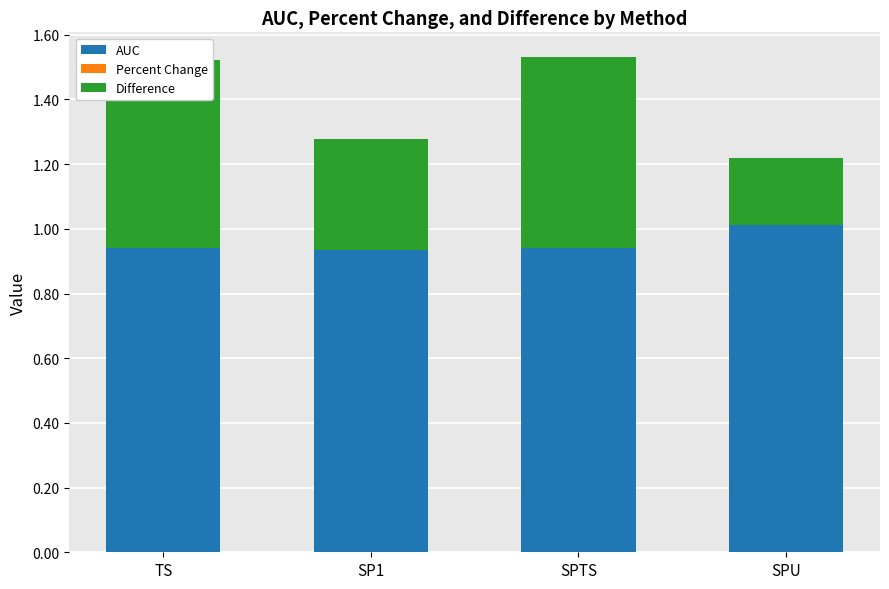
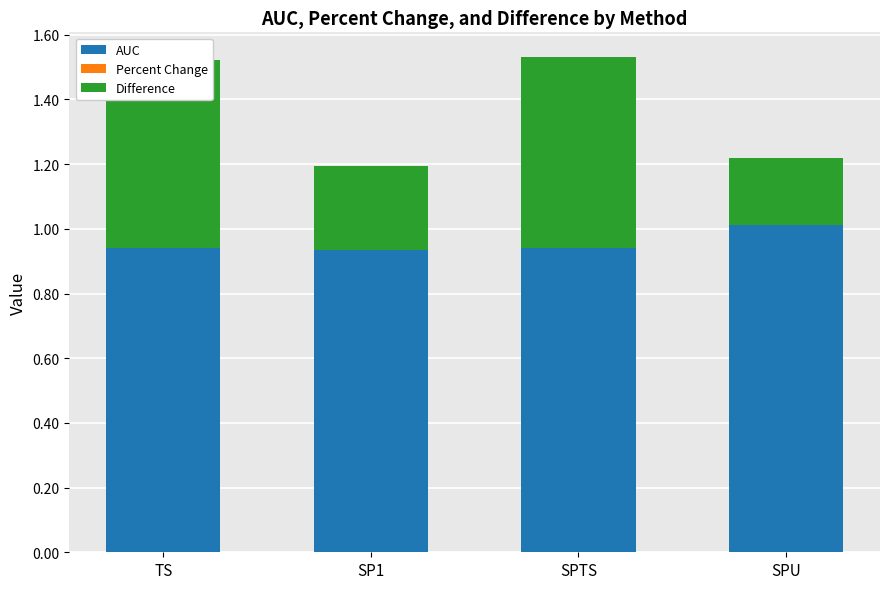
  {
    "Percent Change": {
      "TS": 0.94,
      "SP1": 0.93,
      "SPTS": 0.94,
      "SPU": 1.01
    },
    "Difference": {
-     "SP1": 0.34,
+     "SP1": 0.26,
      "SPTS": 0.59,
      "SPU": 0.21
    }
  }
